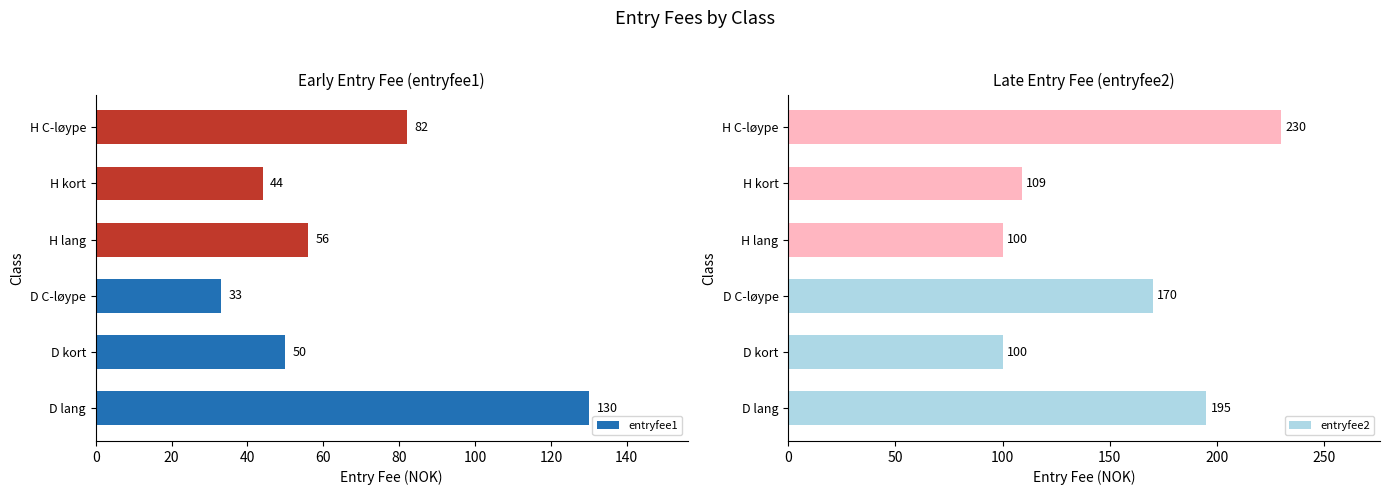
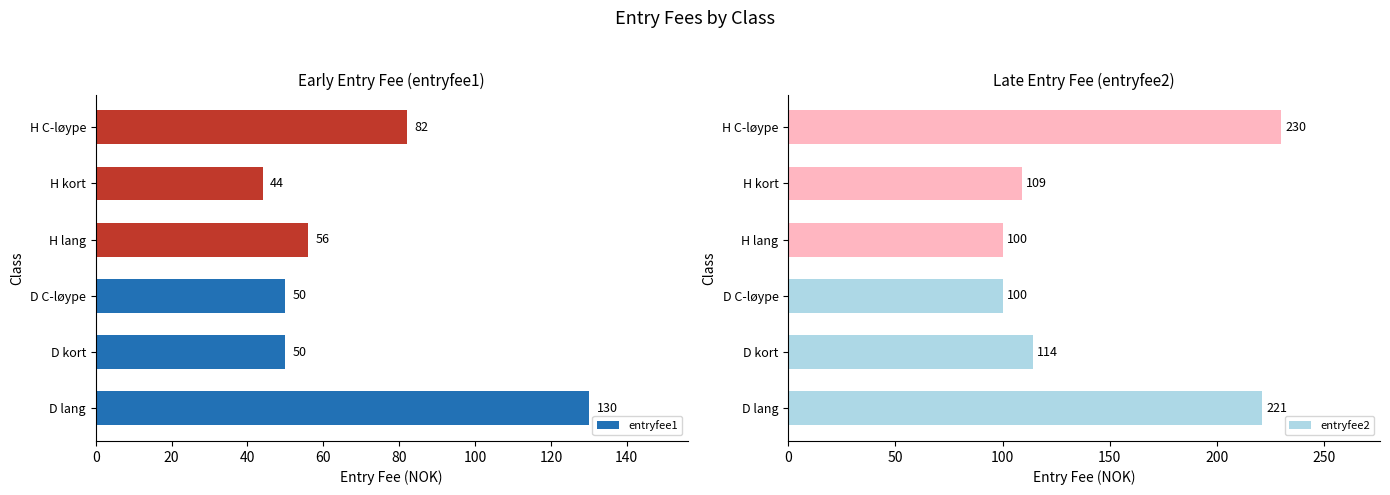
  {
    "Early Entry Fee (entryfee1)": {
      "H C-løype": 82,
      "H kort": 44,
      "H lang": 56,
-     "D C-løype": 33,
+     "D C-løype": 50,
      "D kort": 50,
      "D lang": 130
    },
    "Late Entry Fee (entryfee2)": {
      "H C-løype": 230,
      "H kort": 109,
      "H lang": 100,
-     "D C-løype": 170,
-     "D kort": 100,
-     "D lang": 195
+     "D C-løype": 100,
+     "D kort": 114,
+     "D lang": 221
    }
  }
